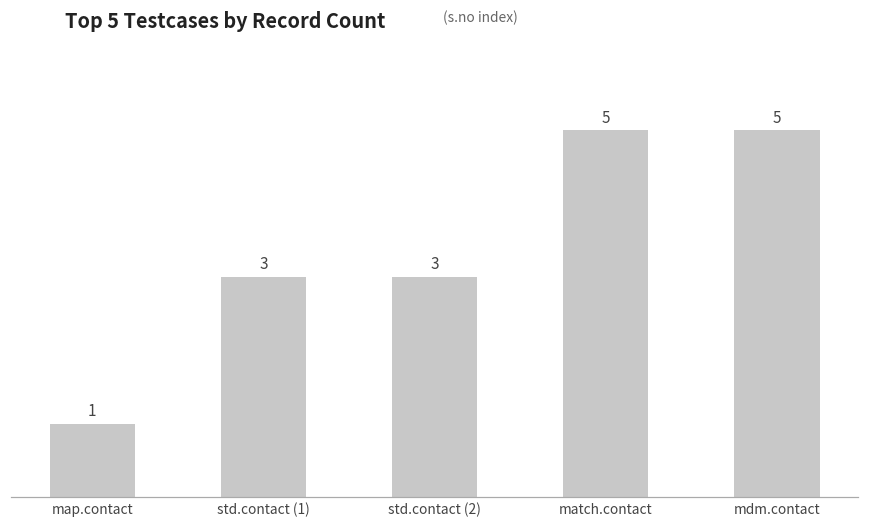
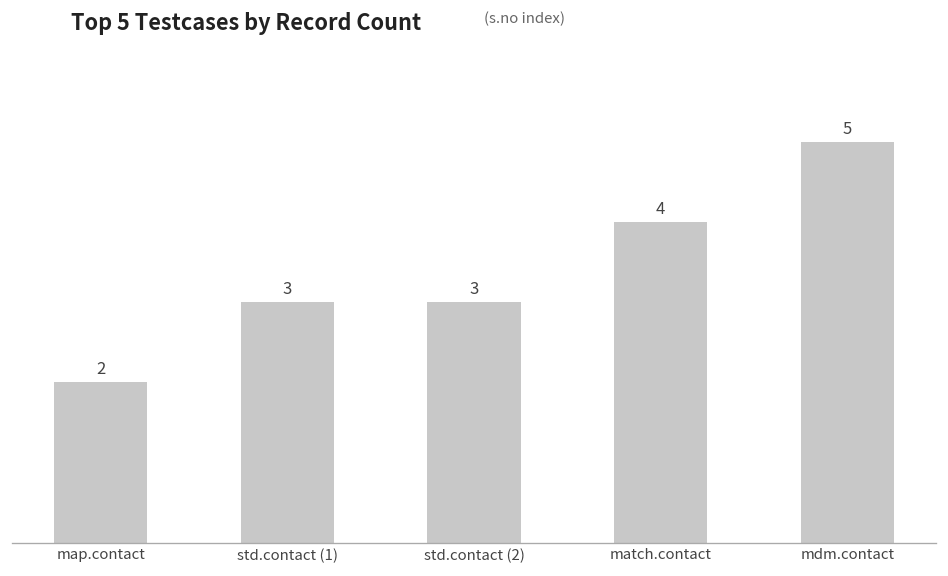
  {
-   "map.contact": 1,
+   "map.contact": 2,
    "std.contact (1)": 3,
    "std.contact (2)": 3,
-   "match.contact": 5,
+   "match.contact": 4,
    "mdm.contact": 5
  }
